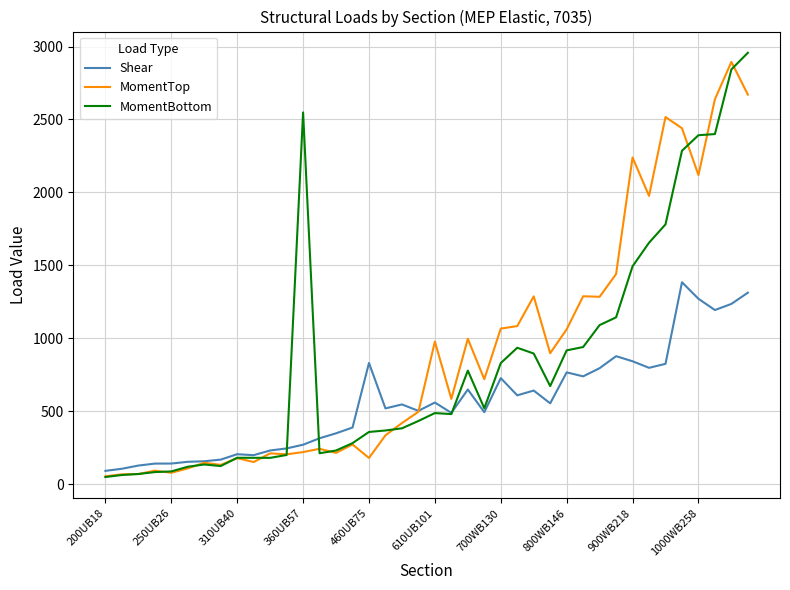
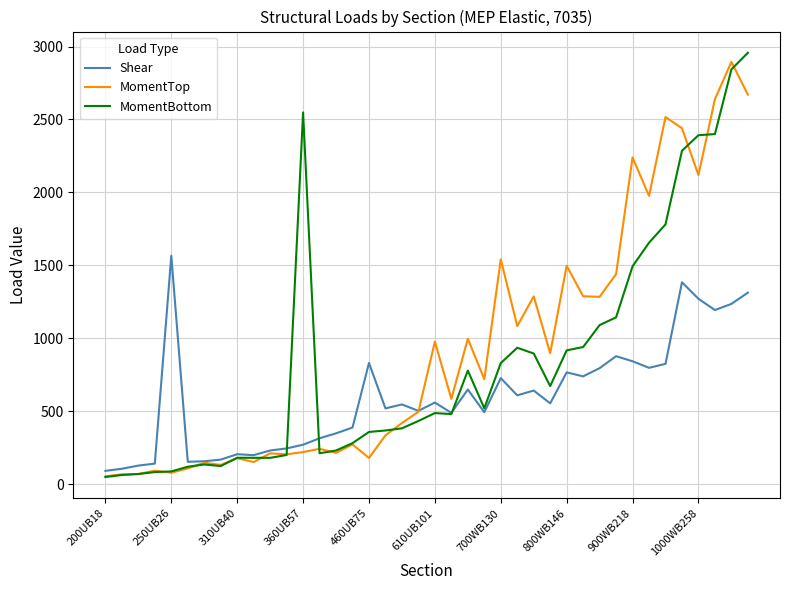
  {
    "Shear": {
      "200UB18": 90,
-     "250UB26": 140,
+     "250UB26": 1570,
      "310UB40": 200,
      "360UB57": 270,
      "460UB75": 830,
      "610UB101": 560,
      "700WB130": 730,
      "800WB146": 770,
      "900WB218": 840,
      "1000WB258": 1270
    },
    "MomentTop": {
      "360UB57": 220,
      "460UB75": 180,
      "610UB101": 980,
-     "700WB130": 1070,
-     "800WB146": 1060,
+     "700WB130": 1540,
+     "800WB146": 1500,
      "900WB218": 2240,
      "1000WB258": 2120
    },
    "MomentBottom": {
      "360UB57": 2550,
      "460UB75": 360,
      "610UB101": 490,
      "700WB130": 830,
      "800WB146": 920,
      "900WB218": 1490,
      "1000WB258": 2390
    }
  }
